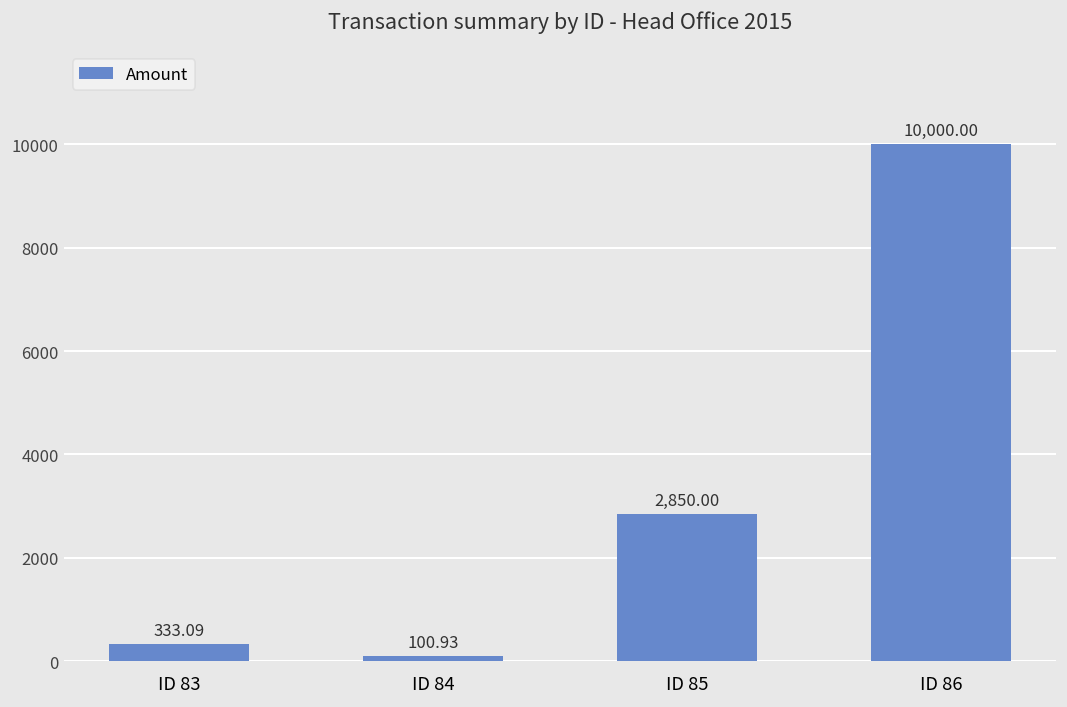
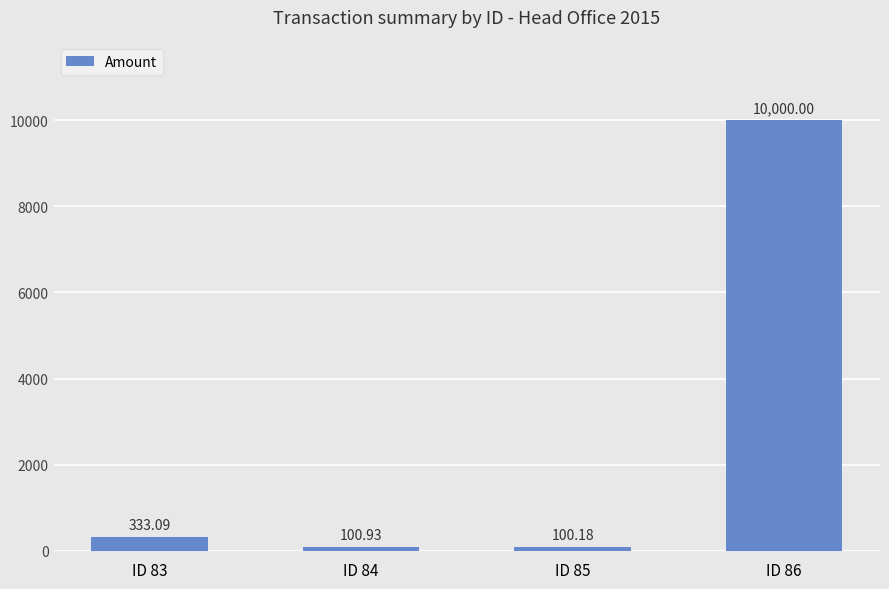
  {
    "ID 83": "333.09",
    "ID 84": "100.93",
-   "ID 85": "2,850.00",
+   "ID 85": "100.18",
    "ID 86": "10,000.00"
  }
